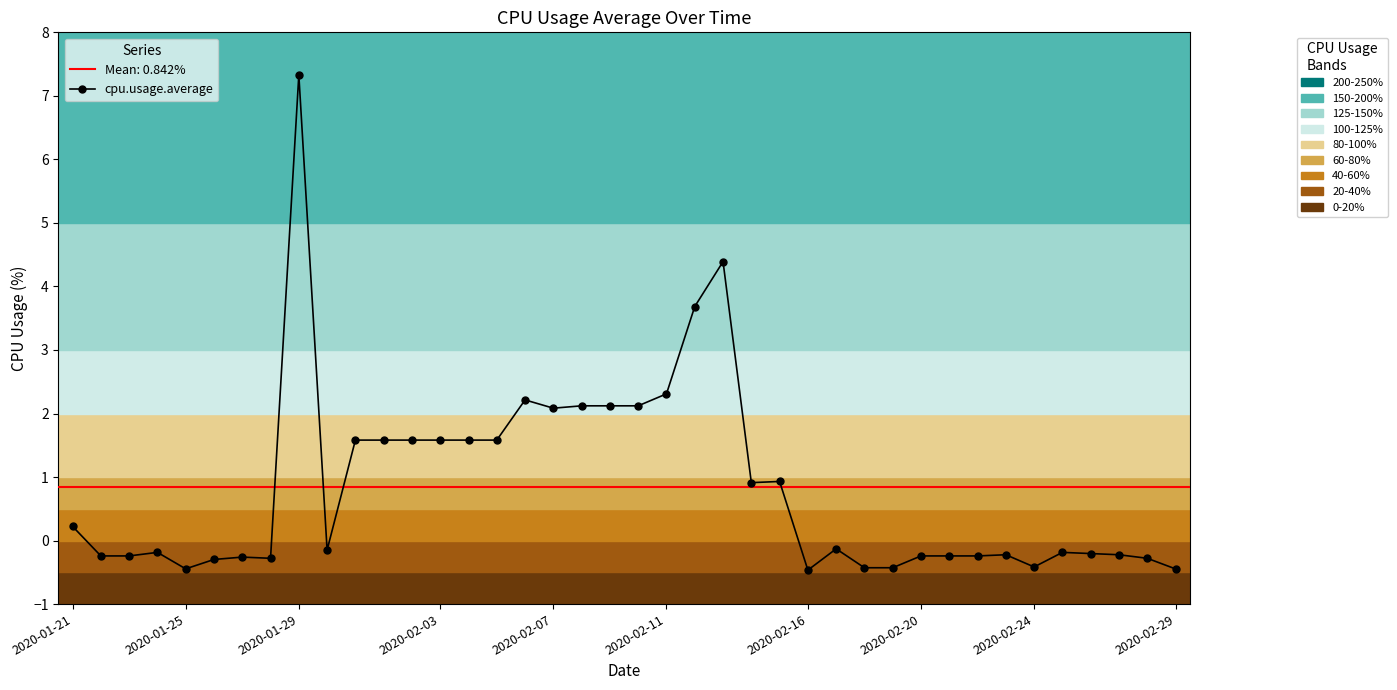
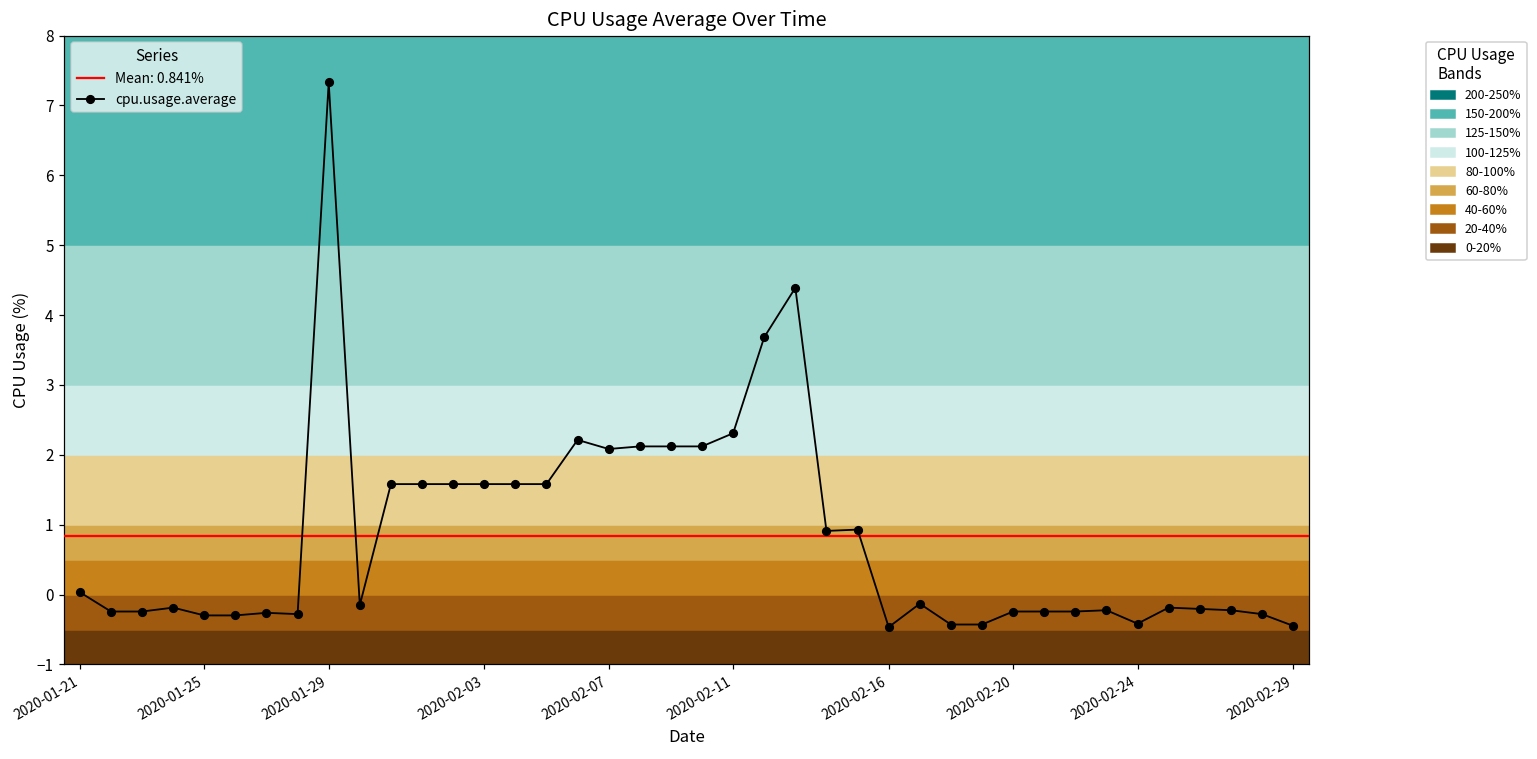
  {
-   "2020-01-21": 0.2,
-   "2020-01-25": -0.4,
+   "2020-01-21": 0.0,
+   "2020-01-25": -0.3,
    "2020-01-29": 7.3,
    "2020-02-03": 1.6,
    "2020-02-07": 2.1,
    "2020-02-11": 2.3,
    "2020-02-16": -0.5,
    "2020-02-20": -0.2,
    "2020-02-24": -0.4,
    "2020-02-29": -0.4
  }
